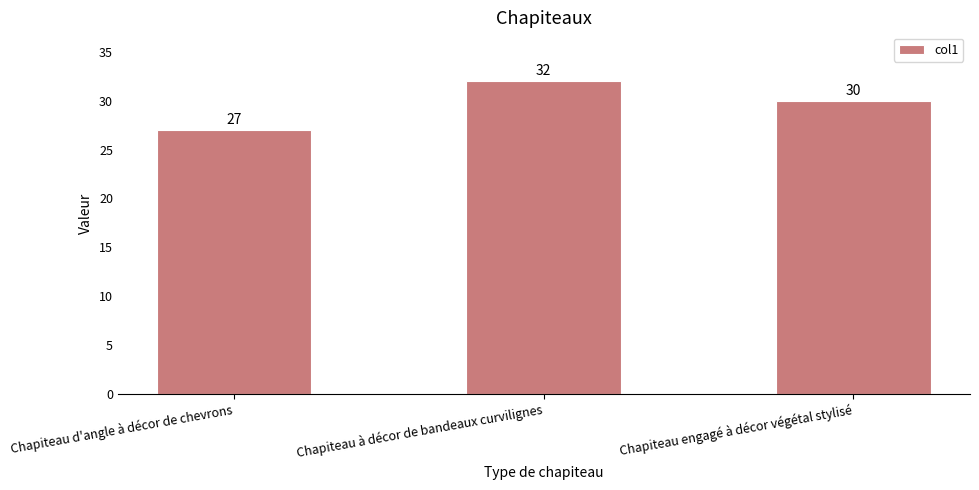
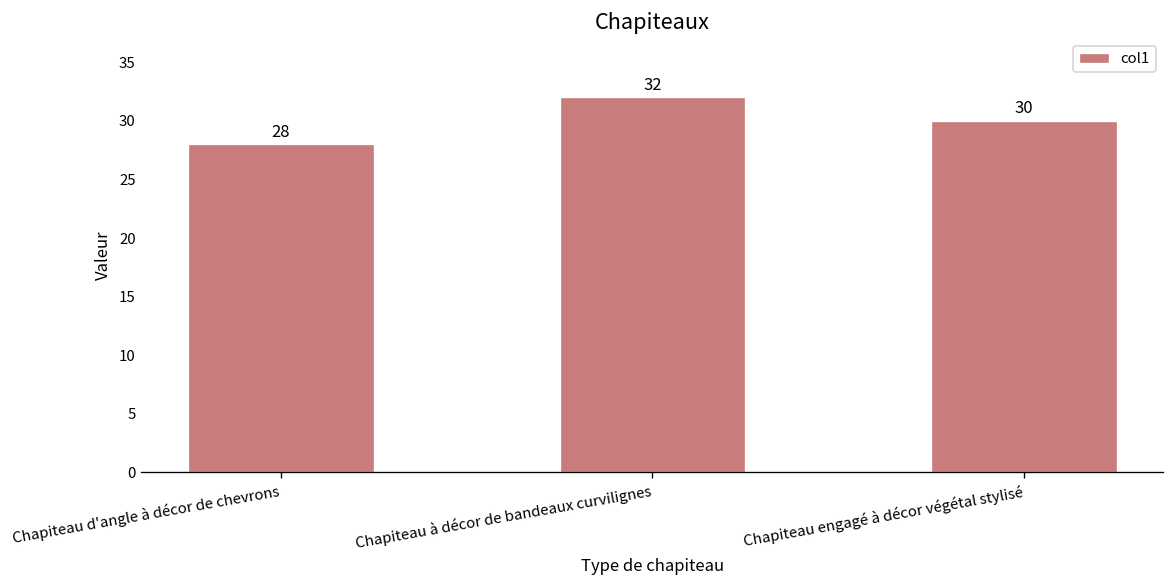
  {
-   "Chapiteau d'angle à décor de chevrons": 27,
+   "Chapiteau d'angle à décor de chevrons": 28,
    "Chapiteau à décor de bandeaux curvilignes": 32,
    "Chapiteau engagé à décor végétal stylisé": 30
  }
